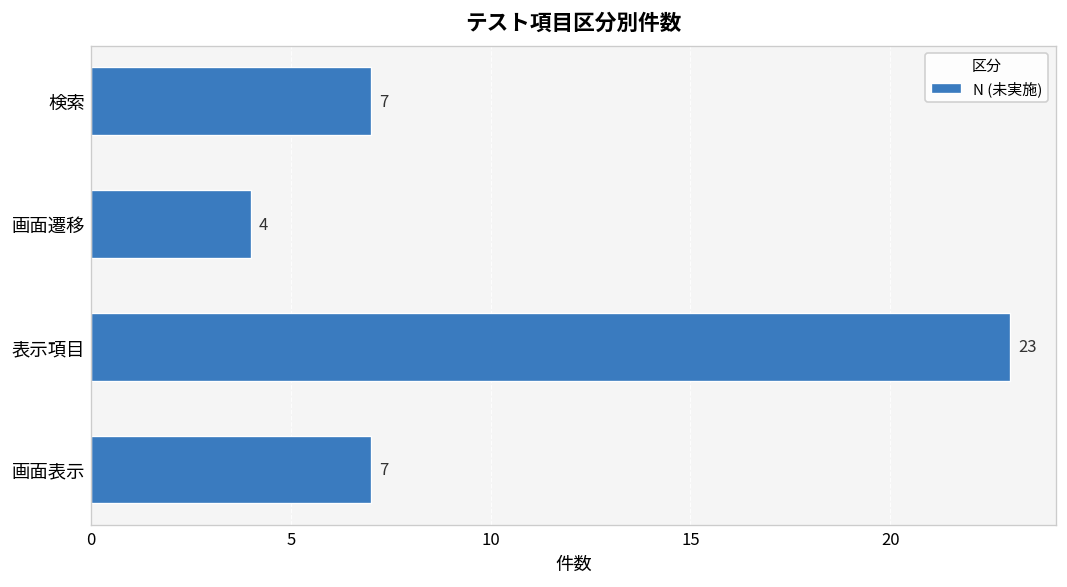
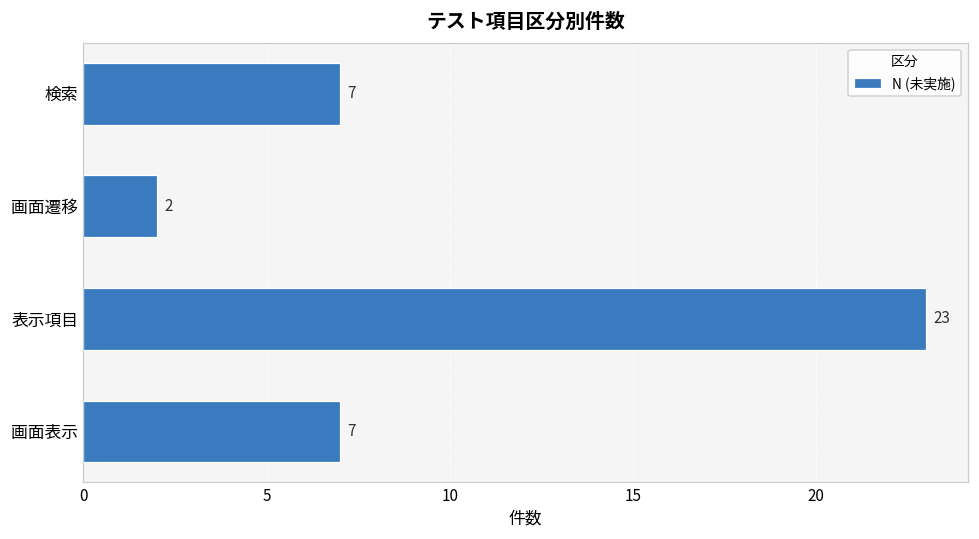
  {
    "検索": 7,
-   "画面遷移": 4,
+   "画面遷移": 2,
    "表示項目": 23,
    "画面表示": 7
  }
